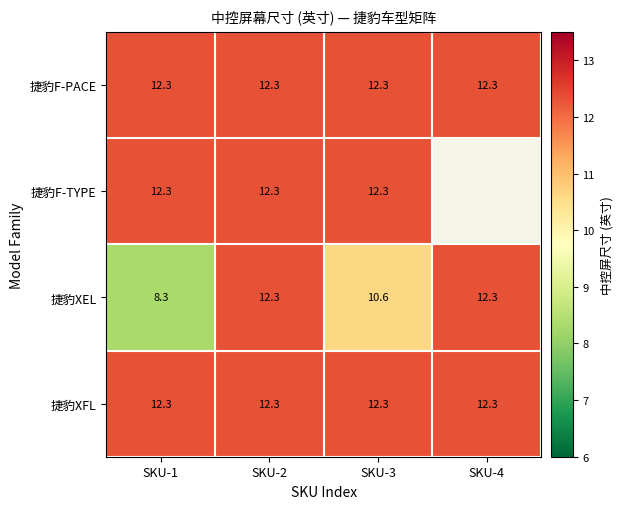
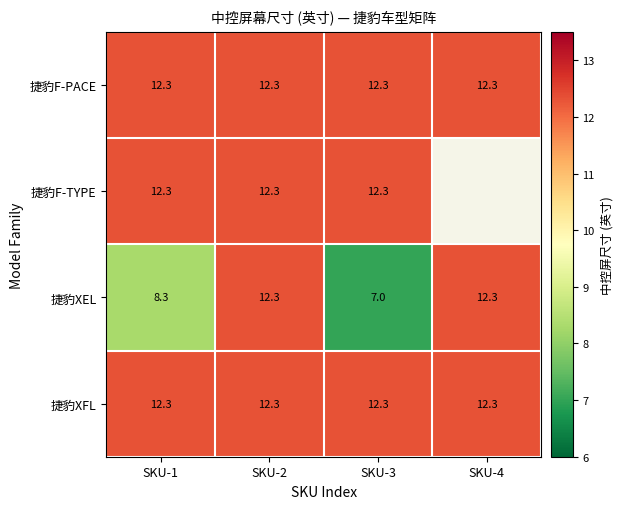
  {
    "捷豹F-PACE": {
      "SKU-1": 12.3,
      "SKU-2": 12.3,
      "SKU-3": 12.3,
      "SKU-4": 12.3
    },
    "捷豹F-TYPE": {
      "SKU-1": 12.3,
      "SKU-2": 12.3,
      "SKU-3": 12.3
    },
    "捷豹XEL": {
      "SKU-1": 8.3,
      "SKU-2": 12.3,
-     "SKU-3": 10.6,
+     "SKU-3": 7.0,
      "SKU-4": 12.3
    },
    "捷豹XFL": {
      "SKU-1": 12.3,
      "SKU-2": 12.3,
      "SKU-3": 12.3,
      "SKU-4": 12.3
    }
  }
